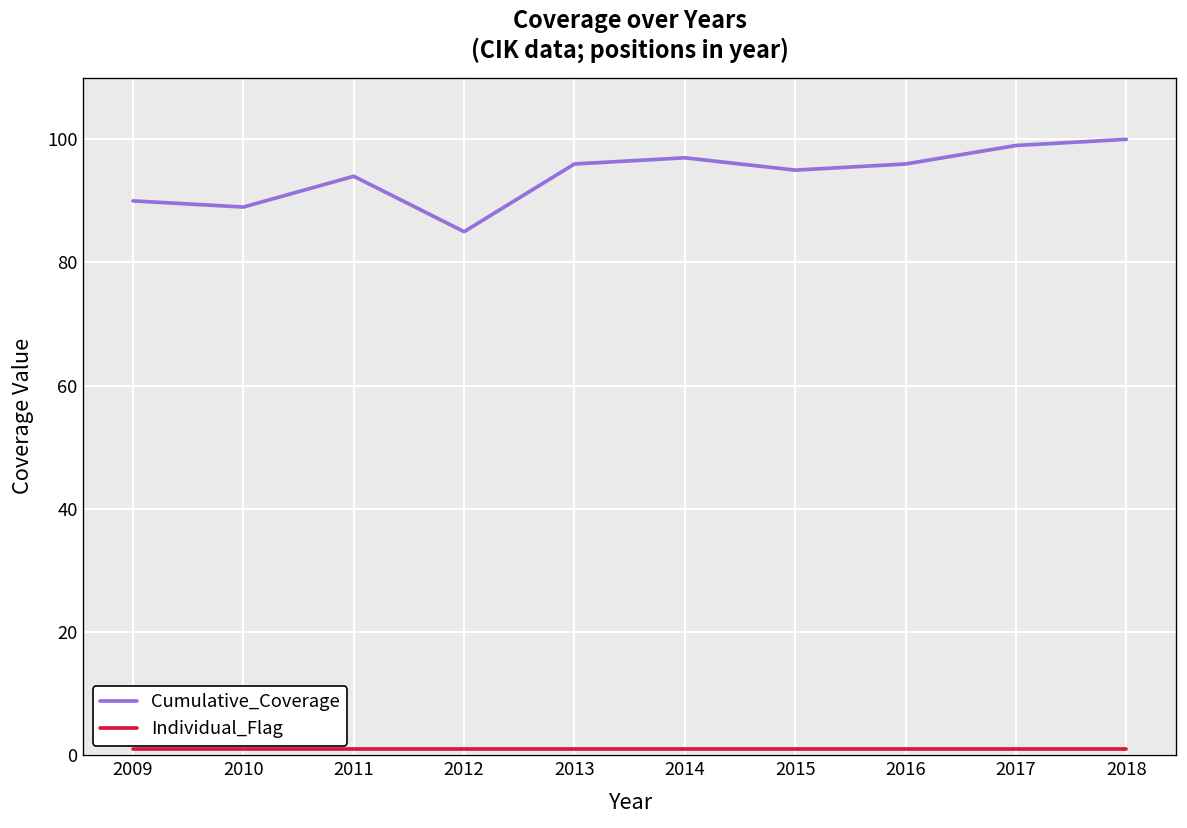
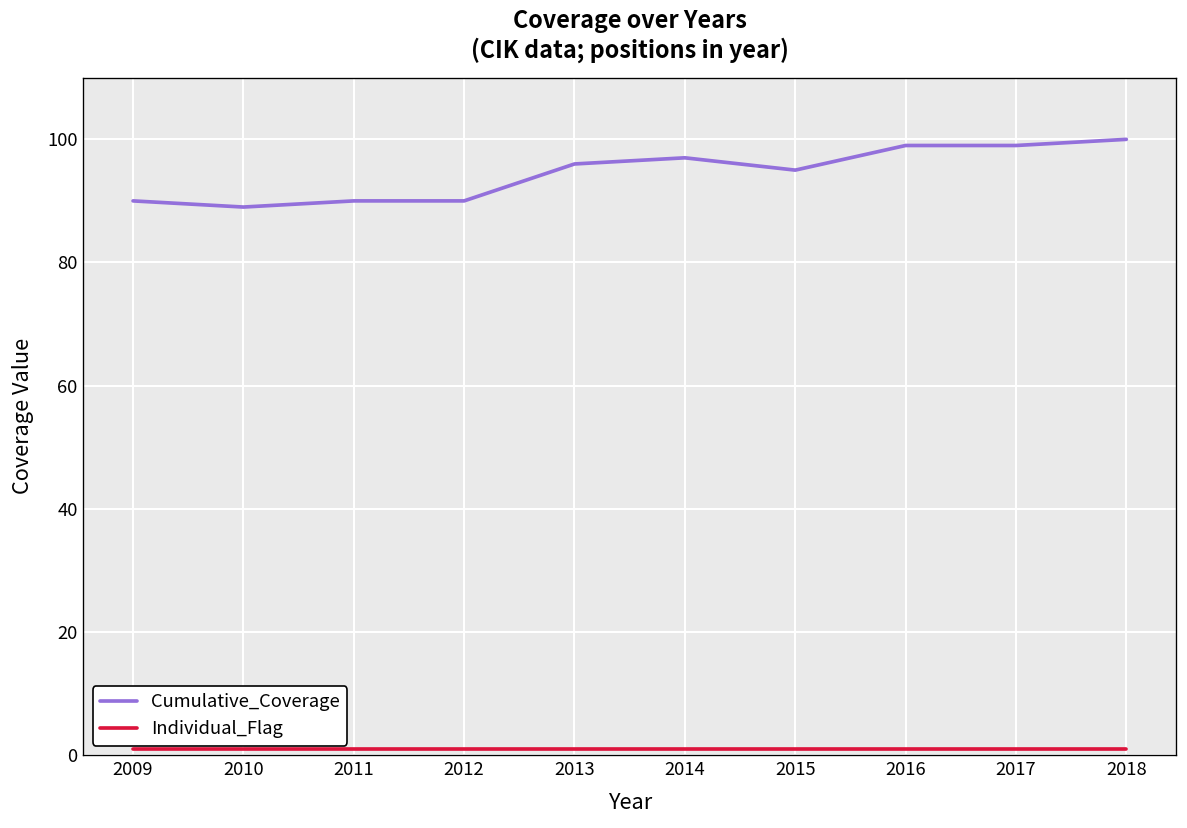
  {
    "Cumulative_Coverage": {
      "2009": 90,
      "2010": 89,
-     "2011": 94,
-     "2012": 85,
+     "2011": 90,
+     "2012": 90,
      "2013": 96,
      "2014": 97,
      "2015": 95,
-     "2016": 96,
+     "2016": 99,
      "2017": 99,
      "2018": 100
    },
    "Individual_Flag": {
      "2009": 1,
      "2010": 1,
      "2011": 1,
      "2012": 1,
      "2013": 1,
      "2014": 1,
      "2015": 1,
      "2016": 1,
      "2017": 1,
      "2018": 1
    }
  }
